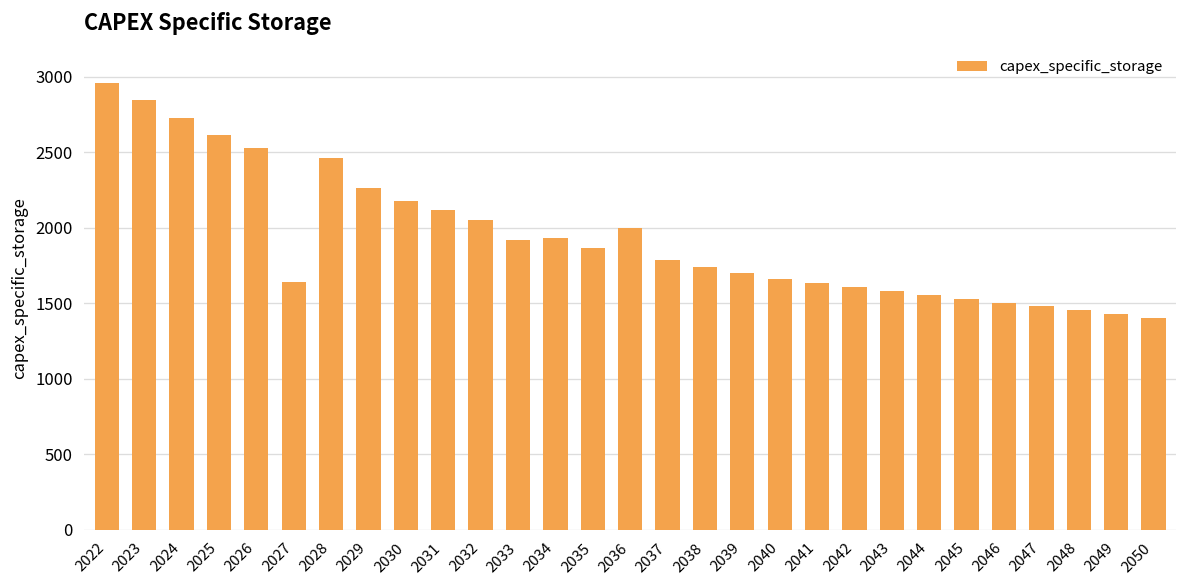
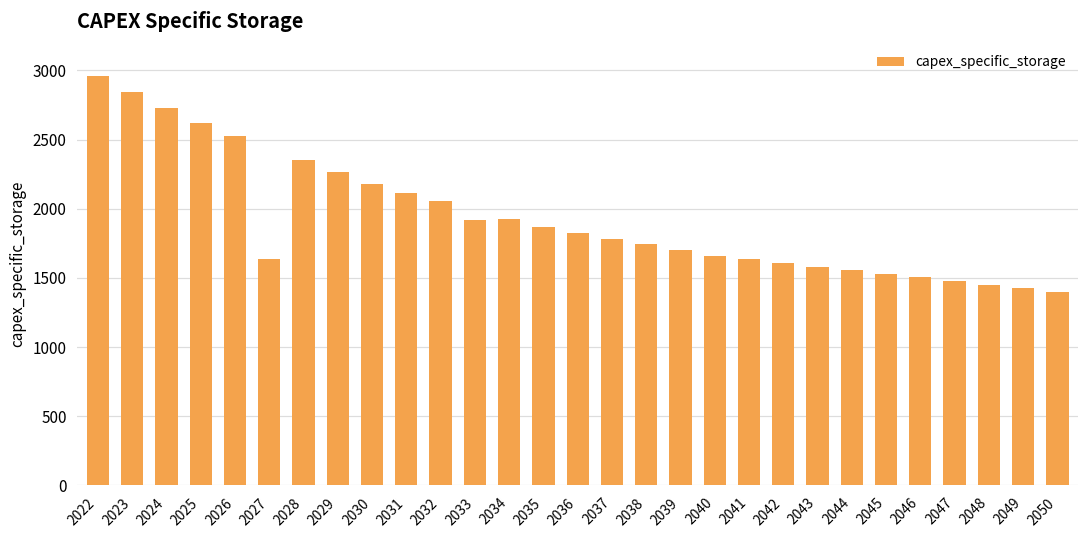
  {
    "2022": 2960,
    "2023": 2840,
    "2024": 2730,
    "2025": 2620,
    "2026": 2530,
    "2027": 1640,
-   "2028": 2460,
+   "2028": 2350,
    "2029": 2270,
    "2030": 2180,
    "2031": 2120,
    "2032": 2050,
    "2033": 1920,
    "2034": 1930,
    "2035": 1870,
-   "2036": 2000,
+   "2036": 1830,
    "2037": 1780,
    "2038": 1740,
    "2039": 1700,
    "2040": 1660,
    "2041": 1630,
    "2042": 1610,
    "2043": 1580,
    "2044": 1560,
    "2045": 1530,
    "2046": 1500,
    "2047": 1480,
    "2048": 1450,
    "2049": 1430,
    "2050": 1400
  }
